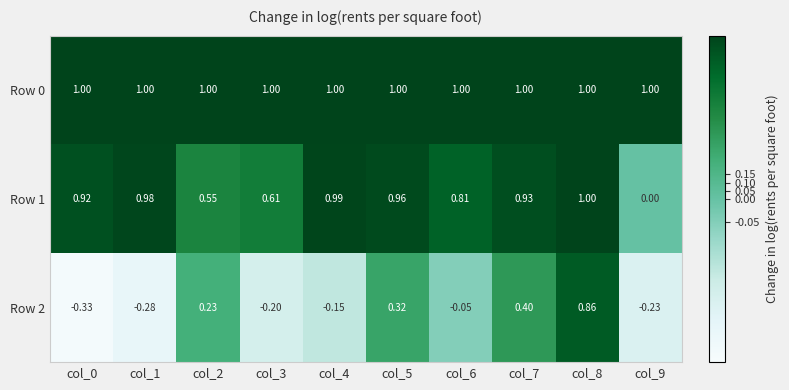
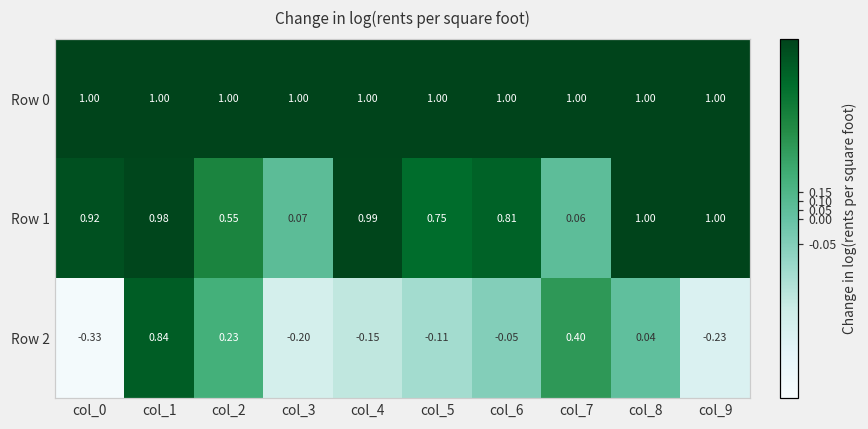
  {
    "Row 0": {
      "col_0": 1.00,
      "col_1": 1.00,
      "col_2": 1.00,
      "col_3": 1.00,
      "col_4": 1.00,
      "col_5": 1.00,
      "col_6": 1.00,
      "col_7": 1.00,
      "col_8": 1.00,
      "col_9": 1.00
    },
    "Row 1": {
      "col_0": 0.92,
      "col_1": 0.98,
      "col_2": 0.55,
-     "col_3": 0.61,
+     "col_3": 0.07,
      "col_4": 0.99,
-     "col_5": 0.96,
+     "col_5": 0.75,
      "col_6": 0.81,
-     "col_7": 0.93,
+     "col_7": 0.06,
      "col_8": 1.00,
-     "col_9": 0.00
+     "col_9": 1.00
    },
    "Row 2": {
      "col_0": -0.33,
-     "col_1": -0.28,
+     "col_1": 0.84,
      "col_2": 0.23,
      "col_3": -0.20,
      "col_4": -0.15,
-     "col_5": 0.32,
+     "col_5": -0.11,
      "col_6": -0.05,
      "col_7": 0.40,
-     "col_8": 0.86,
+     "col_8": 0.04,
      "col_9": -0.23
    }
  }
